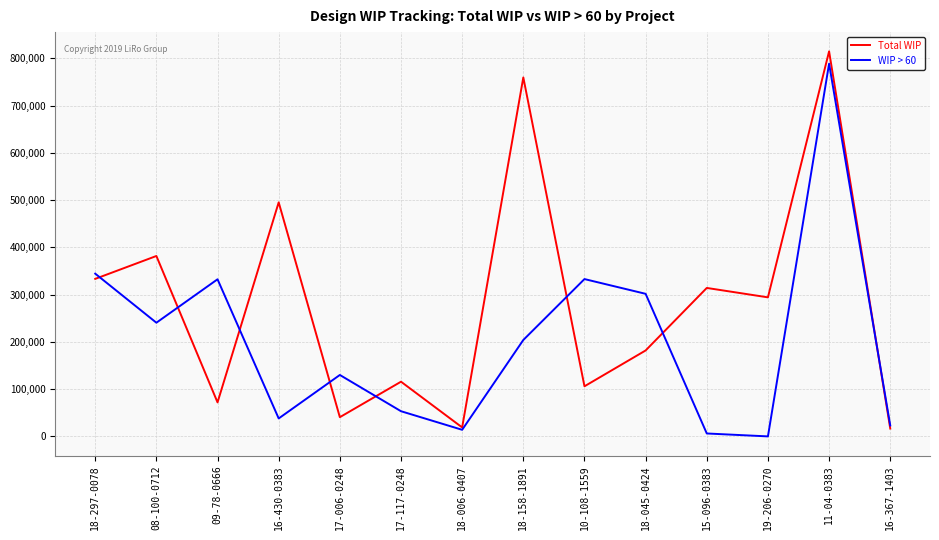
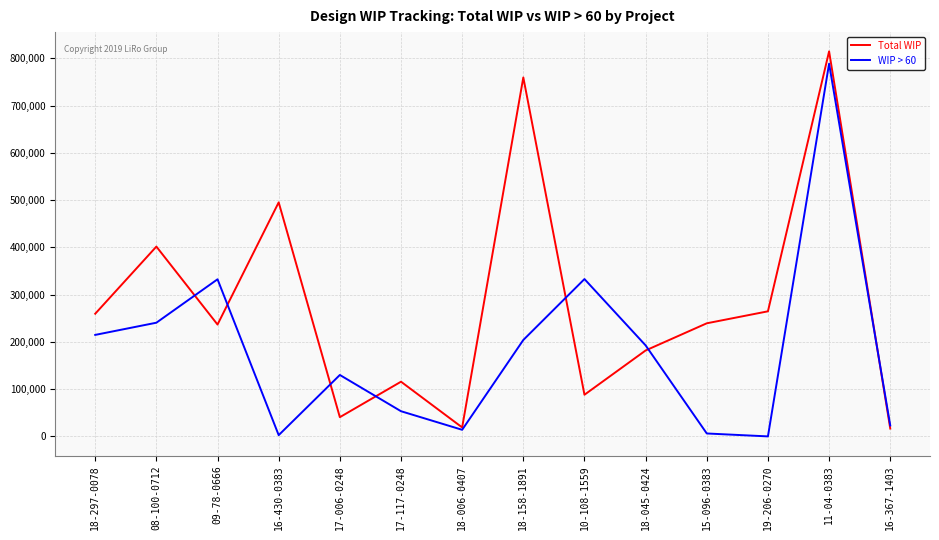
  {
    "Total WIP": {
-     "18-297-0078": "330,000",
-     "08-100-0712": "380,000",
-     "09-78-0666": "70,000",
+     "18-297-0078": "260,000",
+     "08-100-0712": "400,000",
+     "09-78-0666": "240,000",
      "16-430-0383": "500,000",
      "17-006-0248": "40,000",
      "17-117-0248": "120,000",
      "18-158-1891": "760,000",
-     "10-108-1559": "110,000",
+     "10-108-1559": "90,000",
      "18-045-0424": "180,000",
-     "15-096-0383": "310,000",
-     "19-206-0270": "290,000",
+     "15-096-0383": "240,000",
+     "19-206-0270": "260,000",
      "11-04-0383": "810,000",
      "16-367-1403": "20,000"
    },
    "WIP > 60": {
-     "18-297-0078": "340,000",
+     "18-297-0078": "210,000",
      "08-100-0712": "240,000",
      "09-78-0666": "330,000",
-     "16-430-0383": "40,000",
+     "16-430-0383": "0",
      "17-006-0248": "130,000",
      "17-117-0248": "50,000",
      "18-158-1891": "200,000",
      "10-108-1559": "330,000",
-     "18-045-0424": "300,000",
+     "18-045-0424": "190,000",
      "15-096-0383": "10,000",
      "19-206-0270": "0",
      "11-04-0383": "790,000",
      "16-367-1403": "20,000"
    }
  }
